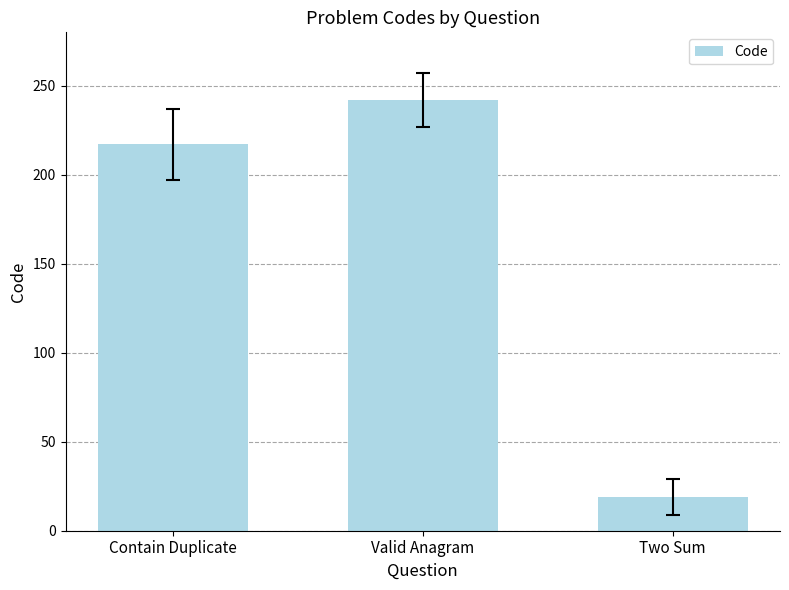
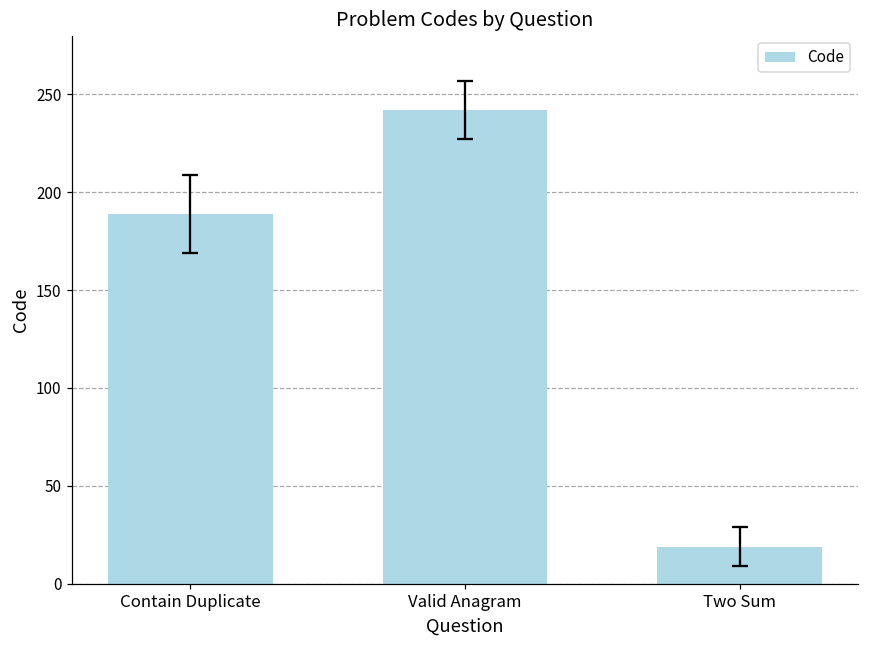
  {
    "Code": {
-     "Contain Duplicate": 217,
+     "Contain Duplicate": 189,
      "Valid Anagram": 242,
      "Two Sum": 19
    }
  }
